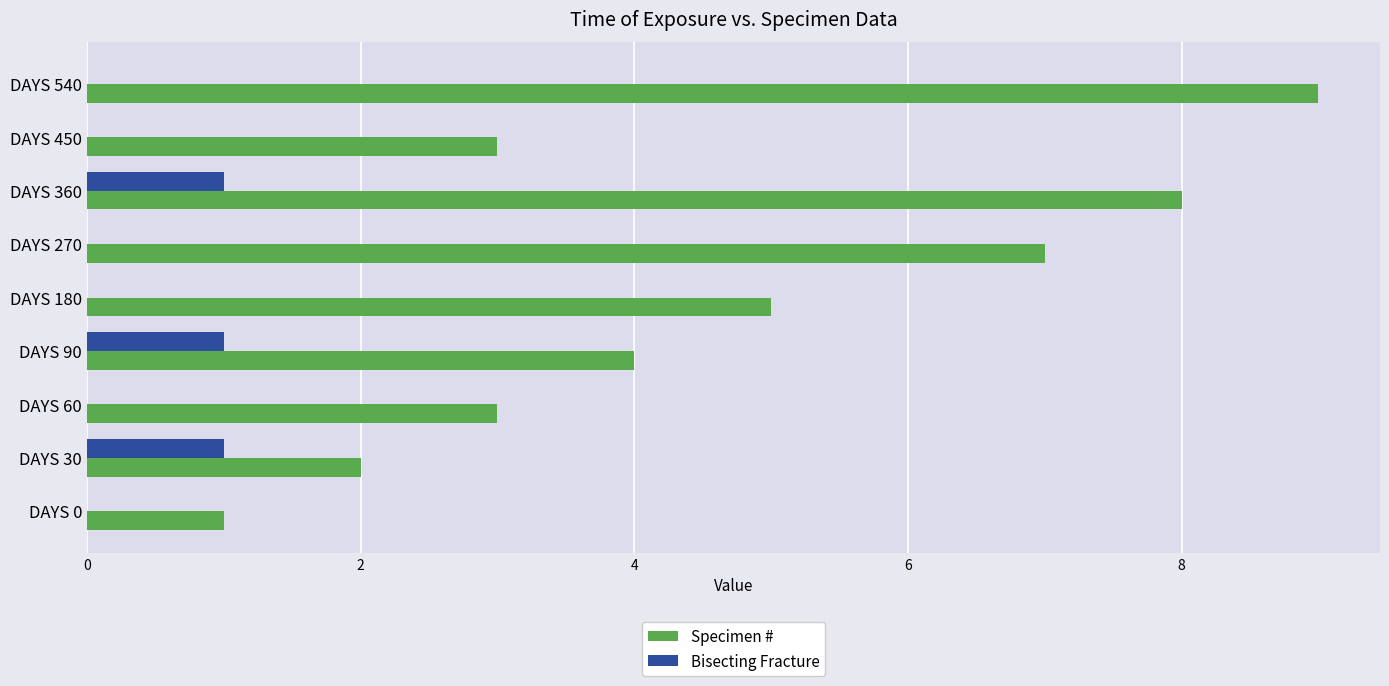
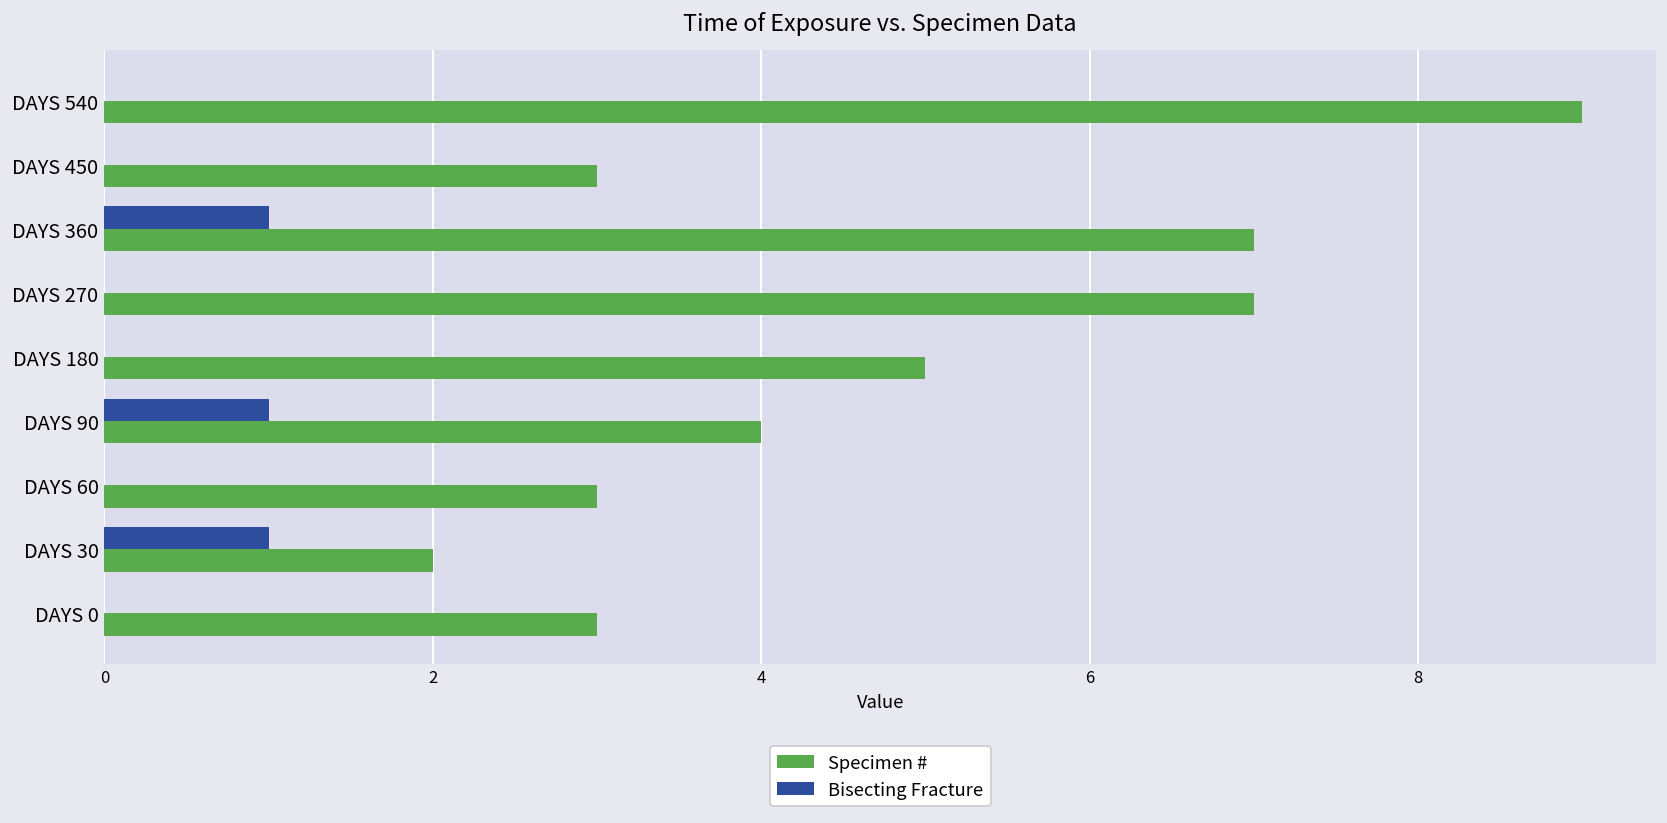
  {
    "Specimen #": {
      "DAYS 540": 9,
      "DAYS 450": 3,
-     "DAYS 360": 8,
+     "DAYS 360": 7,
      "DAYS 270": 7,
      "DAYS 180": 5,
      "DAYS 90": 4,
      "DAYS 60": 3,
      "DAYS 30": 2,
-     "DAYS 0": 1
+     "DAYS 0": 3
    },
    "Bisecting Fracture": {
      "DAYS 540": 0,
      "DAYS 450": 0,
      "DAYS 360": 1,
      "DAYS 270": 0,
      "DAYS 180": 0,
      "DAYS 90": 1,
      "DAYS 60": 0,
      "DAYS 30": 1,
      "DAYS 0": 0
    }
  }
